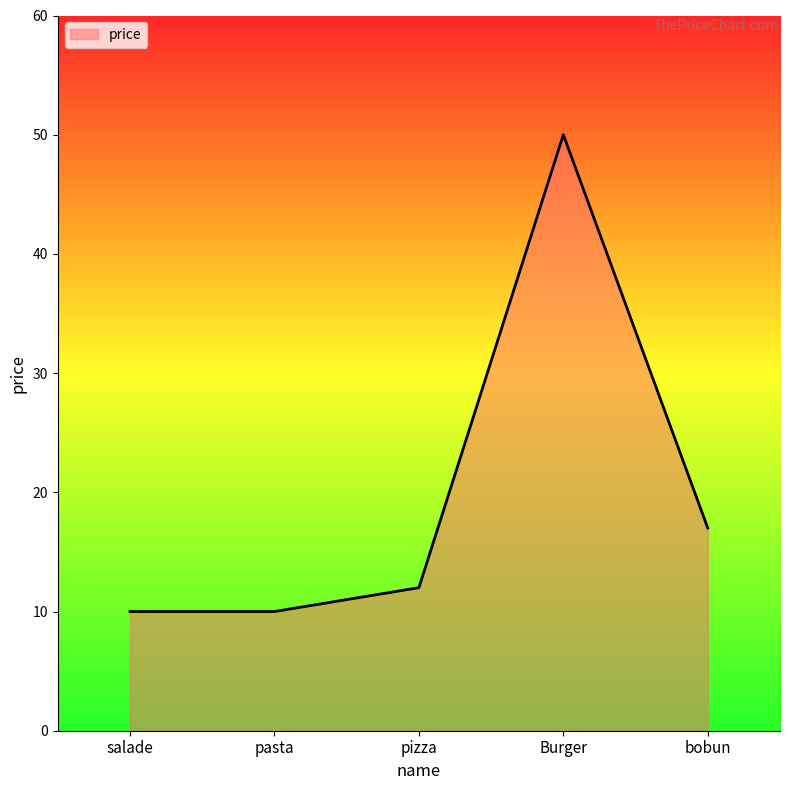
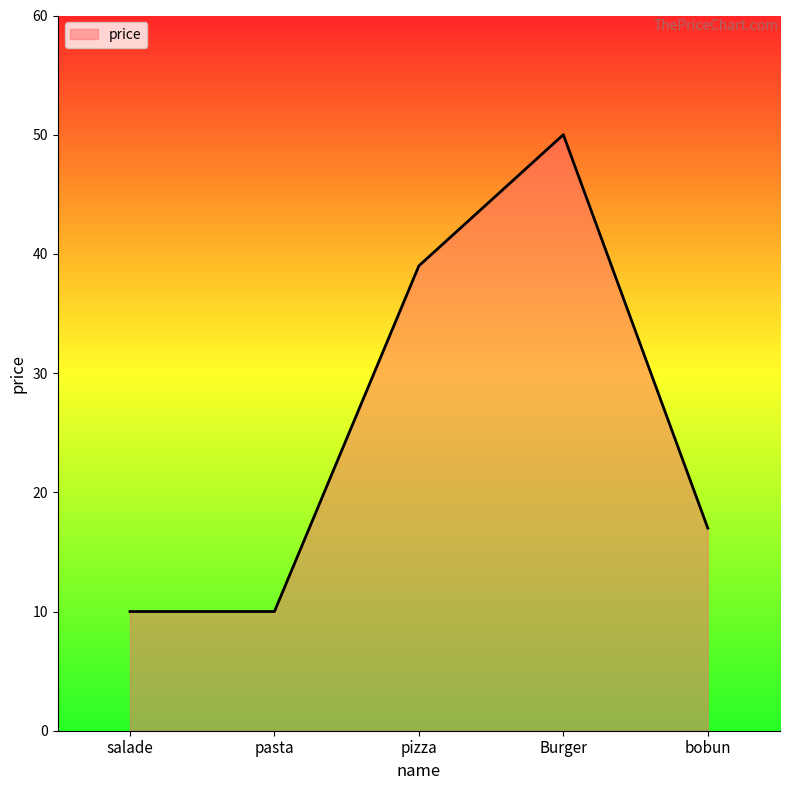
  {
    "salade": 10,
    "pasta": 10,
-   "pizza": 12,
+   "pizza": 39,
    "Burger": 50,
    "bobun": 17
  }
